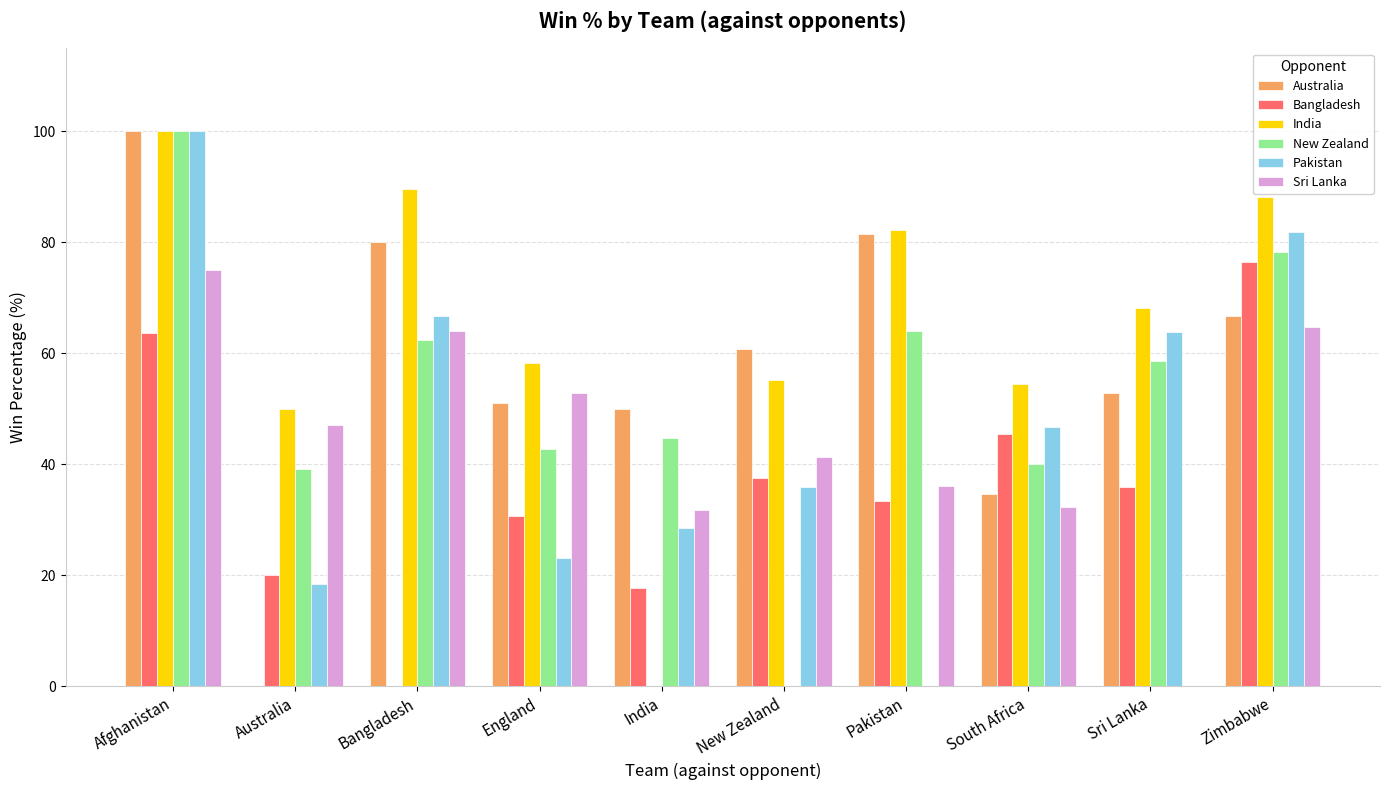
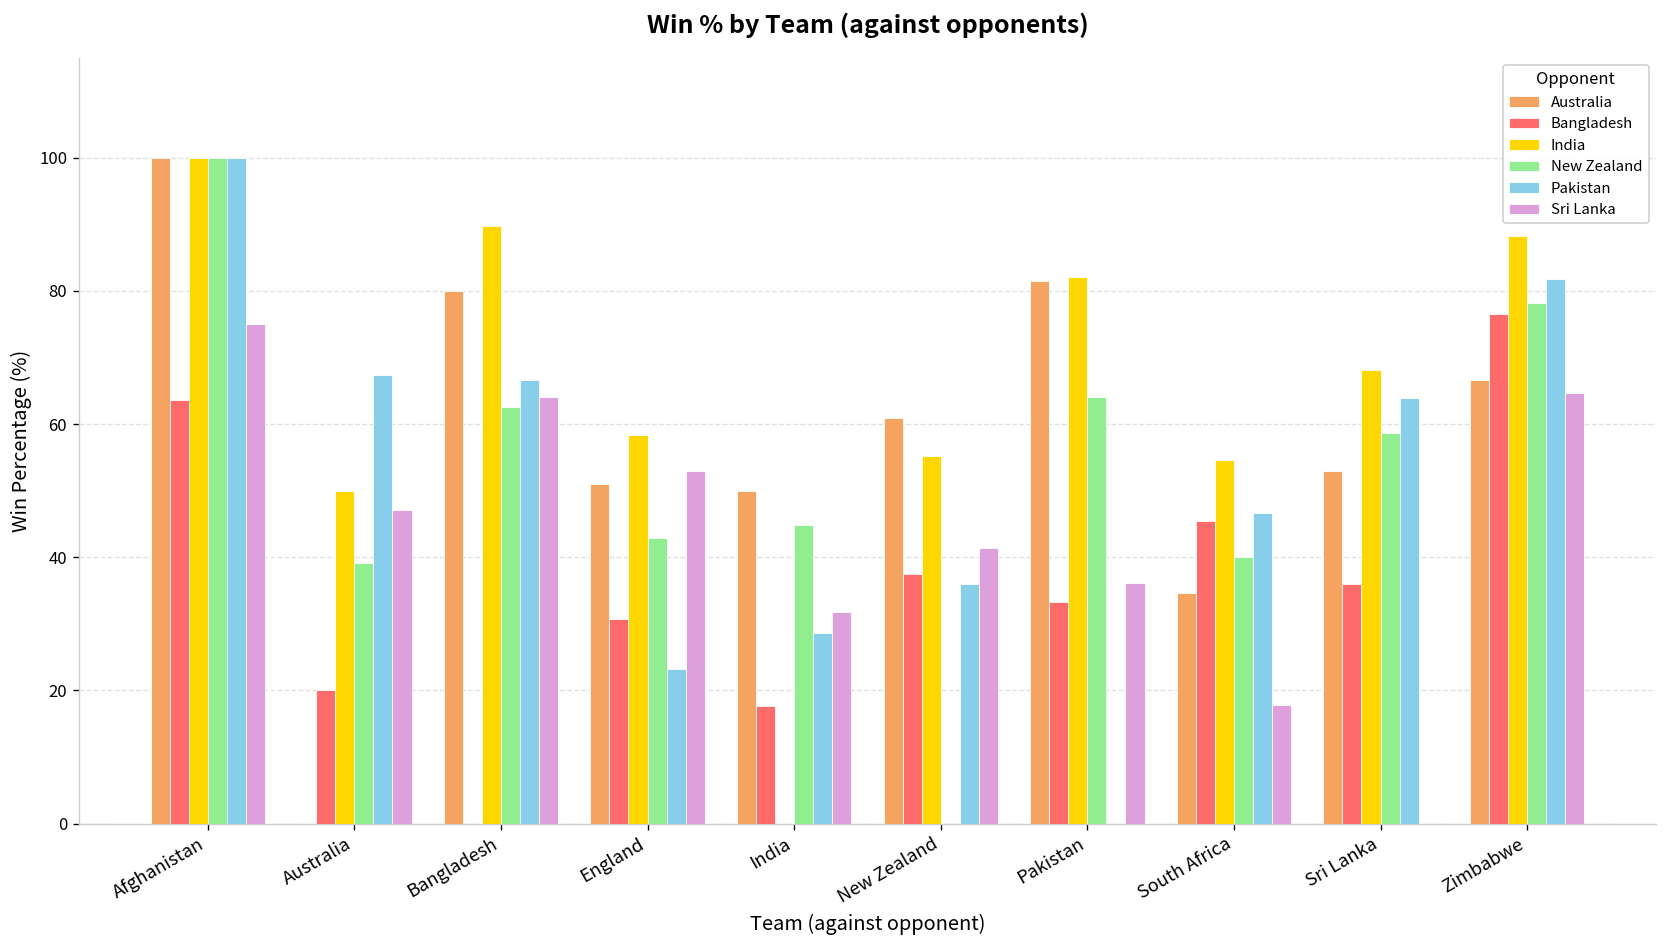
  {
    "India": {
      "Afghanistan": 100,
      "Australia": 50,
      "Bangladesh": 90,
      "England": 58,
      "India": 0,
      "New Zealand": 55,
      "Pakistan": 82,
      "South Africa": 55,
      "Sri Lanka": 68,
      "Zimbabwe": 88
    },
    "New Zealand": {
      "Afghanistan": 100,
      "Australia": 39,
      "Bangladesh": 63,
      "England": 43,
      "India": 45,
      "New Zealand": 0,
      "Pakistan": 64,
      "South Africa": 40,
      "Sri Lanka": 59,
      "Zimbabwe": 78
    },
    "Pakistan": {
      "Afghanistan": 100,
-     "Australia": 19,
+     "Australia": 67,
      "Bangladesh": 67,
      "England": 23,
      "India": 29,
      "New Zealand": 36,
      "Pakistan": 0,
      "South Africa": 47,
      "Sri Lanka": 64,
      "Zimbabwe": 82
    },
    "Sri Lanka": {
      "Afghanistan": 75,
      "Australia": 47,
      "Bangladesh": 64,
      "England": 53,
      "India": 32,
      "New Zealand": 41,
      "Pakistan": 36,
-     "South Africa": 32,
+     "South Africa": 18,
      "Sri Lanka": 0,
      "Zimbabwe": 65
    }
  }
